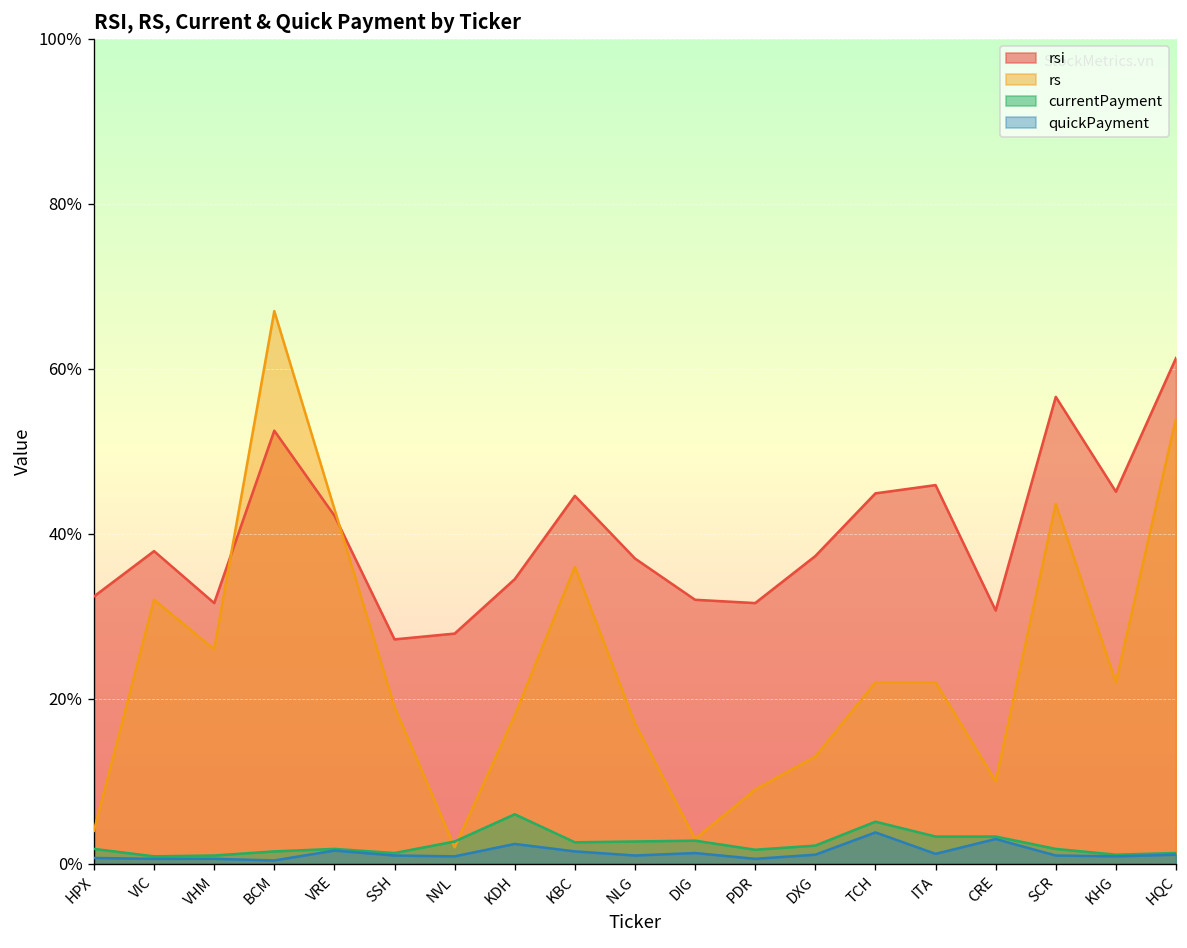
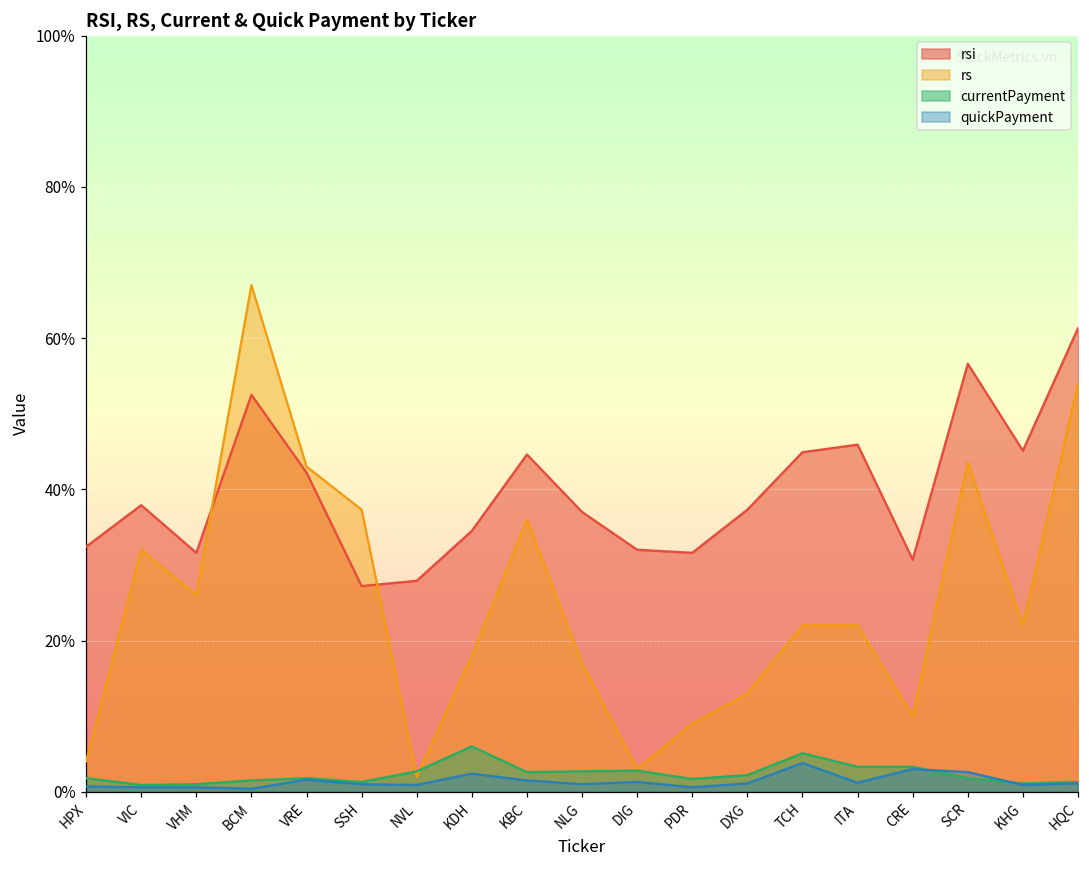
  {
    "rsi": {
      "HPX": "32%",
      "VIC": "38%",
      "VHM": "32%",
      "BCM": "53%",
      "VRE": "42%",
      "SSH": "27%",
      "NVL": "28%",
      "KDH": "35%",
      "KBC": "45%",
      "NLG": "37%",
      "DIG": "32%",
      "PDR": "32%",
      "DXG": "37%",
      "TCH": "45%",
      "ITA": "46%",
      "CRE": "31%",
      "SCR": "57%",
      "KHG": "45%",
      "HQC": "61%"
    },
    "rs": {
      "HPX": "4%",
      "VIC": "32%",
      "VHM": "26%",
      "BCM": "67%",
      "VRE": "43%",
-     "SSH": "19%",
+     "SSH": "37%",
      "NVL": "2%",
      "KDH": "18%",
      "KBC": "36%",
      "NLG": "17%",
      "PDR": "9%",
      "DXG": "13%",
      "TCH": "22%",
      "ITA": "22%",
      "CRE": "10%",
      "SCR": "44%",
      "KHG": "22%",
      "HQC": "54%"
    },
    "currentPayment": {
      "HPX": "2%",
      "VHM": "1%",
      "BCM": "2%",
      "NVL": "3%",
      "KDH": "6%",
      "KBC": "3%",
      "NLG": "3%",
      "PDR": "2%",
      "DXG": "2%",
      "TCH": "5%",
      "ITA": "3%",
      "SCR": "2%"
    },
    "quickPayment": {
      "HPX": "1%",
      "VHM": "1%",
      "BCM": "0%",
      "NVL": "1%",
      "KDH": "2%",
      "KBC": "2%",
      "NLG": "1%",
      "DIG": "1%",
      "PDR": "1%",
      "DXG": "1%",
      "TCH": "4%",
      "ITA": "1%",
-     "SCR": "1%"
+     "SCR": "3%"
    }
  }
